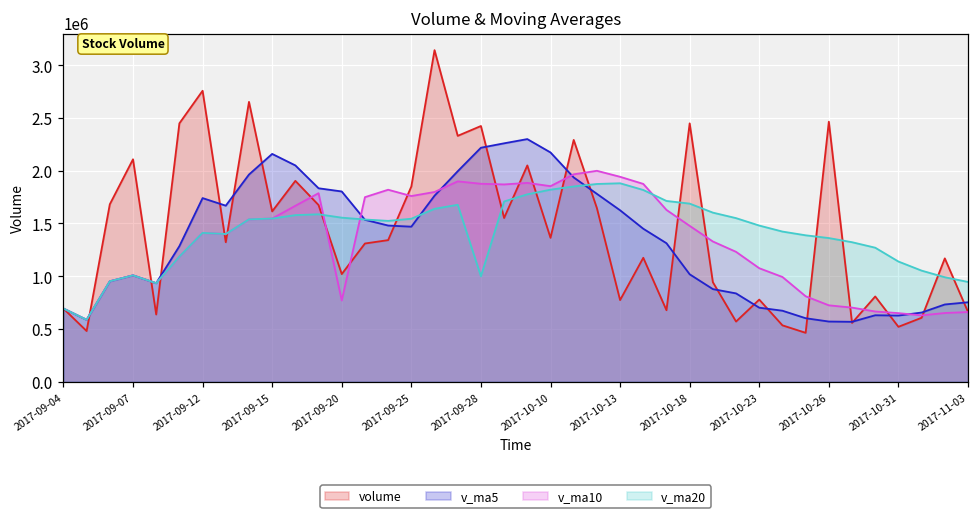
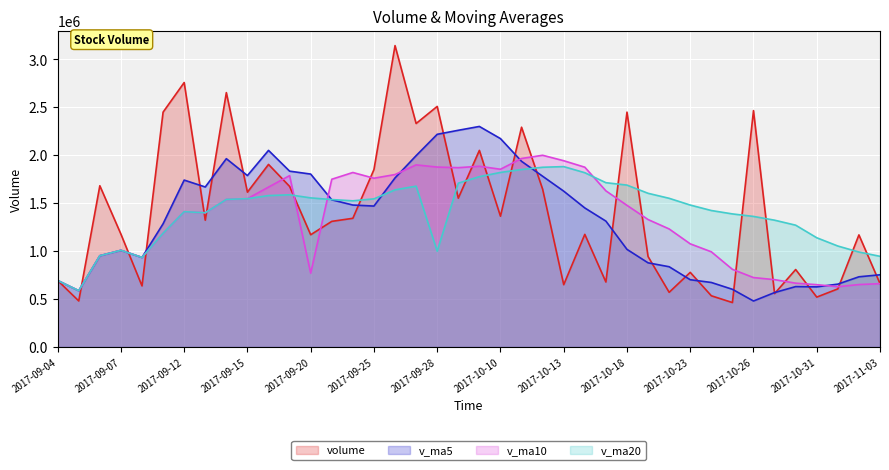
  {
    "volume": {
-     "2017-09-07": 2100000,
+     "2017-09-07": 1200000,
      "2017-09-12": 2800000,
      "2017-09-15": 1600000,
-     "2017-09-20": 1000000,
+     "2017-09-20": 1200000,
      "2017-09-25": 1800000,
-     "2017-09-28": 2400000,
+     "2017-09-28": 2500000,
      "2017-10-10": 1400000,
-     "2017-10-13": 800000,
+     "2017-10-13": 600000,
      "2017-10-18": 2400000,
      "2017-10-23": 800000,
      "2017-10-26": 2500000,
      "2017-10-31": 500000
    },
    "v_ma5": {
      "2017-09-12": 1700000,
-     "2017-09-15": 2200000,
+     "2017-09-15": 1800000,
      "2017-09-20": 1800000,
      "2017-09-25": 1500000,
      "2017-09-28": 2200000,
      "2017-10-10": 2200000,
      "2017-10-13": 1600000,
      "2017-10-18": 1000000,
      "2017-10-23": 700000,
-     "2017-10-26": 600000,
+     "2017-10-26": 500000,
      "2017-11-03": 800000
    },
    "v_ma10": {
      "2017-09-20": 800000,
      "2017-09-25": 1800000,
      "2017-09-28": 1900000,
      "2017-10-10": 1900000,
      "2017-10-13": 1900000,
      "2017-10-18": 1500000,
      "2017-10-23": 1100000,
      "2017-10-26": 700000
    },
    "v_ma20": {
      "2017-09-20": 1600000,
      "2017-09-25": 1500000,
      "2017-09-28": 1000000,
      "2017-10-10": 1800000,
      "2017-10-13": 1900000,
      "2017-10-18": 1700000,
      "2017-10-23": 1500000,
      "2017-10-26": 1400000,
      "2017-10-31": 1100000,
      "2017-11-03": 900000
    }
  }
